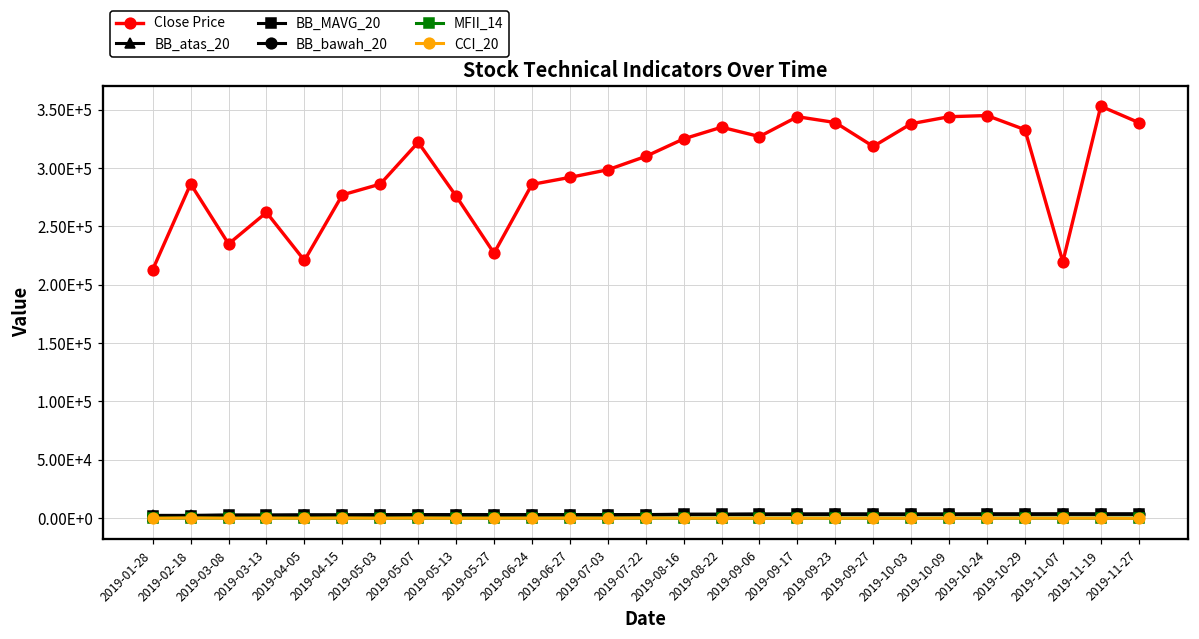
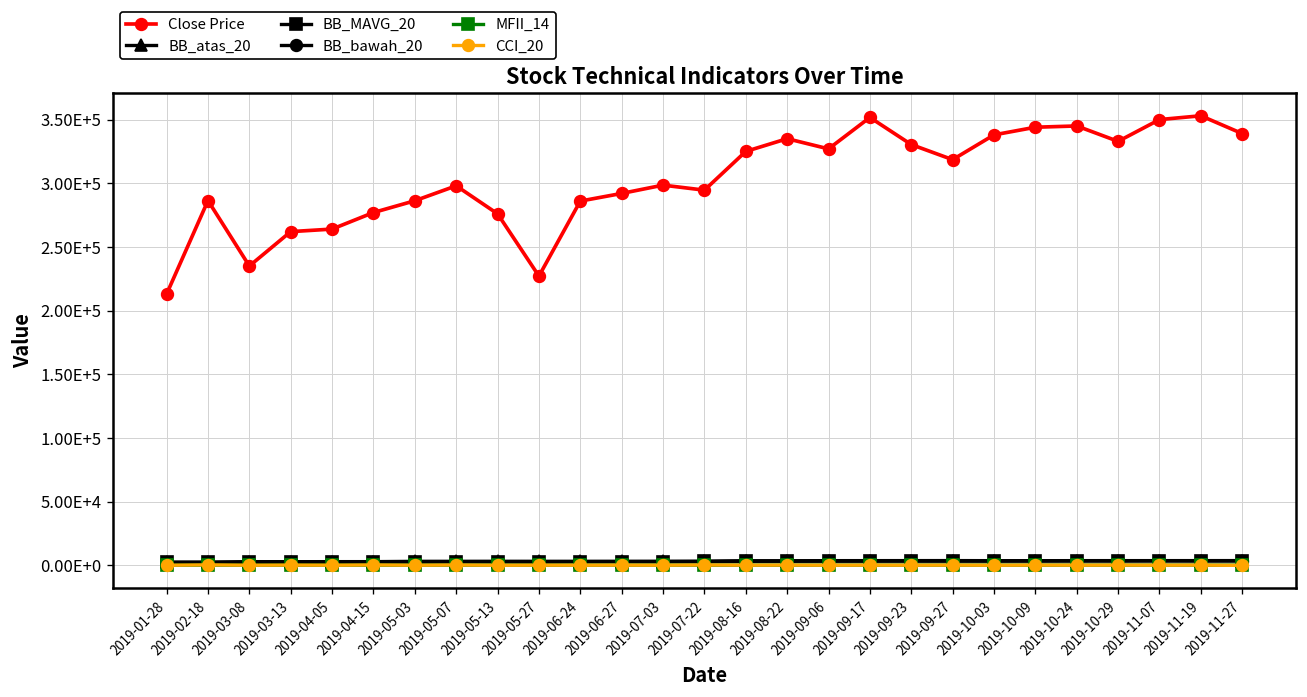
  {
    "Close Price": {
      "2019-01-28": 213000,
      "2019-02-18": 286000,
      "2019-03-08": 235000,
      "2019-03-13": 262000,
-     "2019-04-05": 221000,
+     "2019-04-05": 264000,
      "2019-04-15": 277000,
      "2019-05-03": 286000,
-     "2019-05-07": 322000,
+     "2019-05-07": 298000,
      "2019-05-13": 276000,
      "2019-05-27": 227000,
      "2019-06-24": 286000,
      "2019-06-27": 292000,
      "2019-07-03": 299000,
-     "2019-07-22": 310000,
+     "2019-07-22": 295000,
      "2019-08-16": 325000,
      "2019-08-22": 335000,
      "2019-09-06": 327000,
-     "2019-09-17": 344000,
-     "2019-09-23": 339000,
+     "2019-09-17": 352000,
+     "2019-09-23": 330000,
      "2019-09-27": 319000,
      "2019-10-03": 338000,
      "2019-10-09": 344000,
      "2019-10-24": 345000,
      "2019-10-29": 333000,
-     "2019-11-07": 220000,
+     "2019-11-07": 350000,
      "2019-11-19": 353000,
      "2019-11-27": 339000
    },
    "CCI_20": {
      "2019-04-05": 0,
      "2019-04-15": 0,
      "2019-05-03": 0,
      "2019-05-07": 0,
      "2019-05-13": 0,
      "2019-05-27": 0,
      "2019-06-24": 0,
      "2019-06-27": 0,
      "2019-07-03": 0,
      "2019-07-22": 0,
      "2019-08-16": 0,
      "2019-08-22": 0,
      "2019-09-06": 0,
      "2019-09-17": 0,
      "2019-09-23": 0,
      "2019-09-27": 0,
      "2019-10-03": 0,
      "2019-10-09": 0,
      "2019-10-24": 0,
      "2019-10-29": 0,
      "2019-11-07": 0,
      "2019-11-19": 0,
      "2019-11-27": 0
    }
  }
